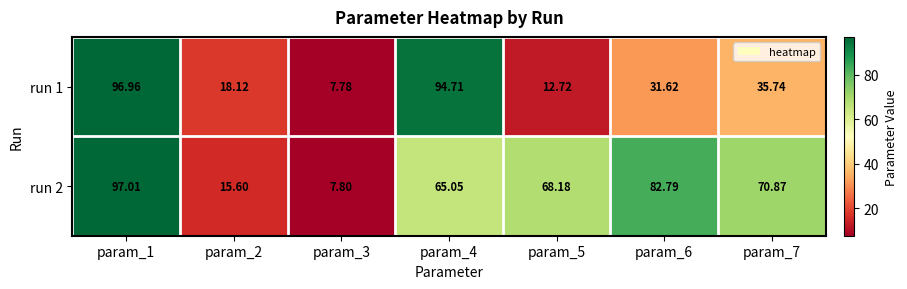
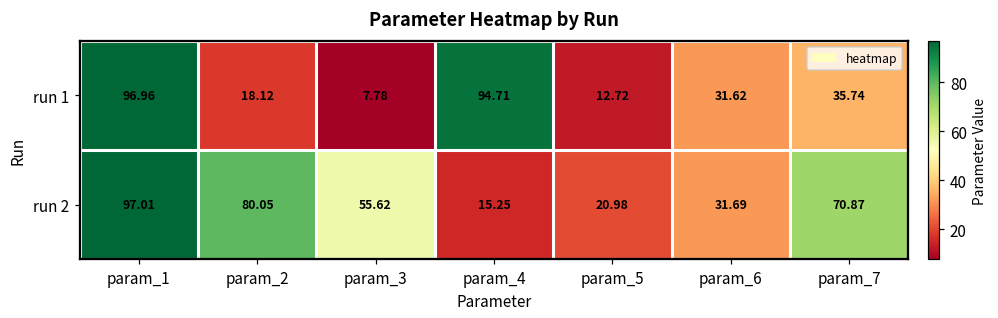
  {
    "run 1": {
      "param_1": 96.96,
      "param_2": 18.12,
      "param_3": 7.78,
      "param_4": 94.71,
      "param_5": 12.72,
      "param_6": 31.62,
      "param_7": 35.74
    },
    "run 2": {
      "param_1": 97.01,
-     "param_2": 15.60,
-     "param_3": 7.80,
-     "param_4": 65.05,
-     "param_5": 68.18,
-     "param_6": 82.79,
+     "param_2": 80.05,
+     "param_3": 55.62,
+     "param_4": 15.25,
+     "param_5": 20.98,
+     "param_6": 31.69,
      "param_7": 70.87
    }
  }
